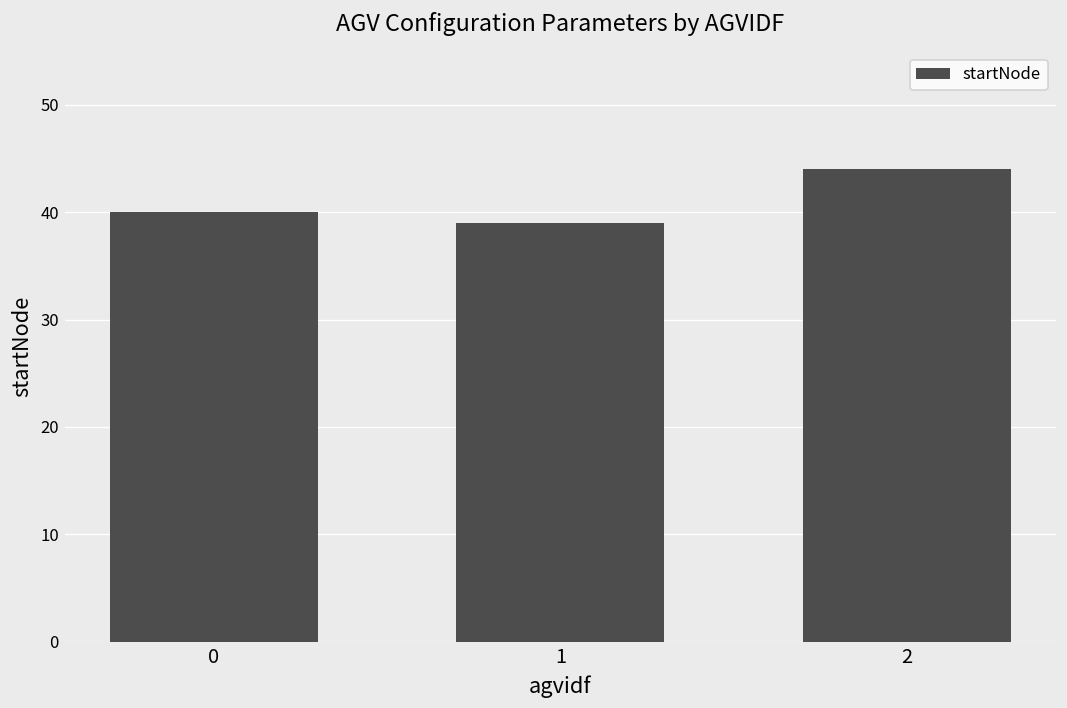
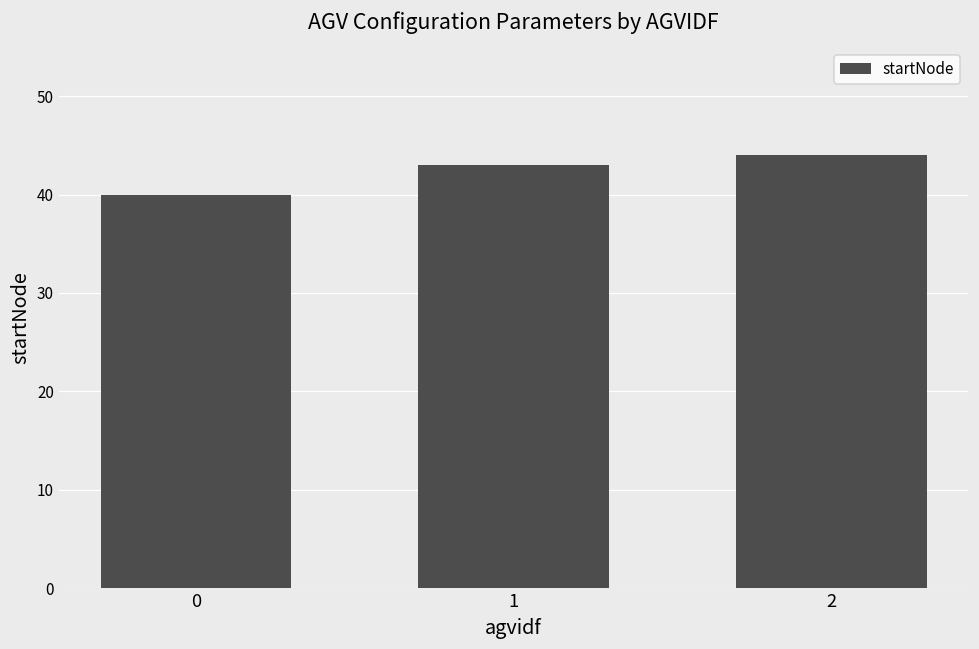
  {
    "0": 40,
-   "1": 39,
+   "1": 43,
    "2": 44
  }
